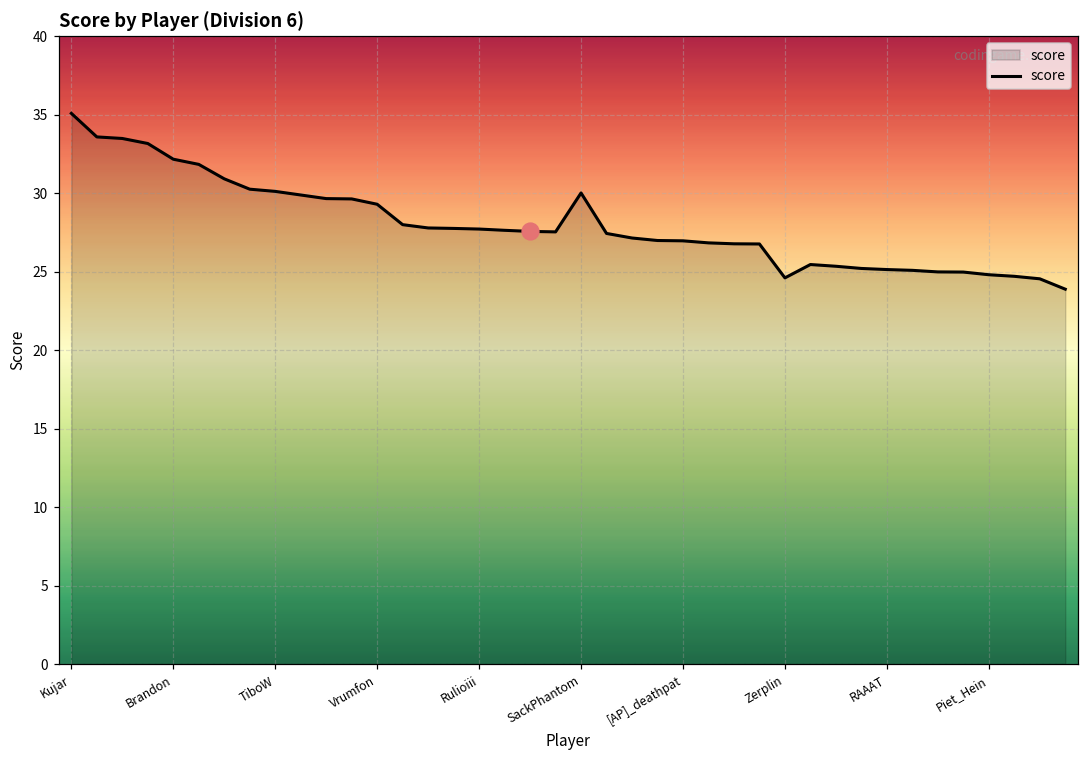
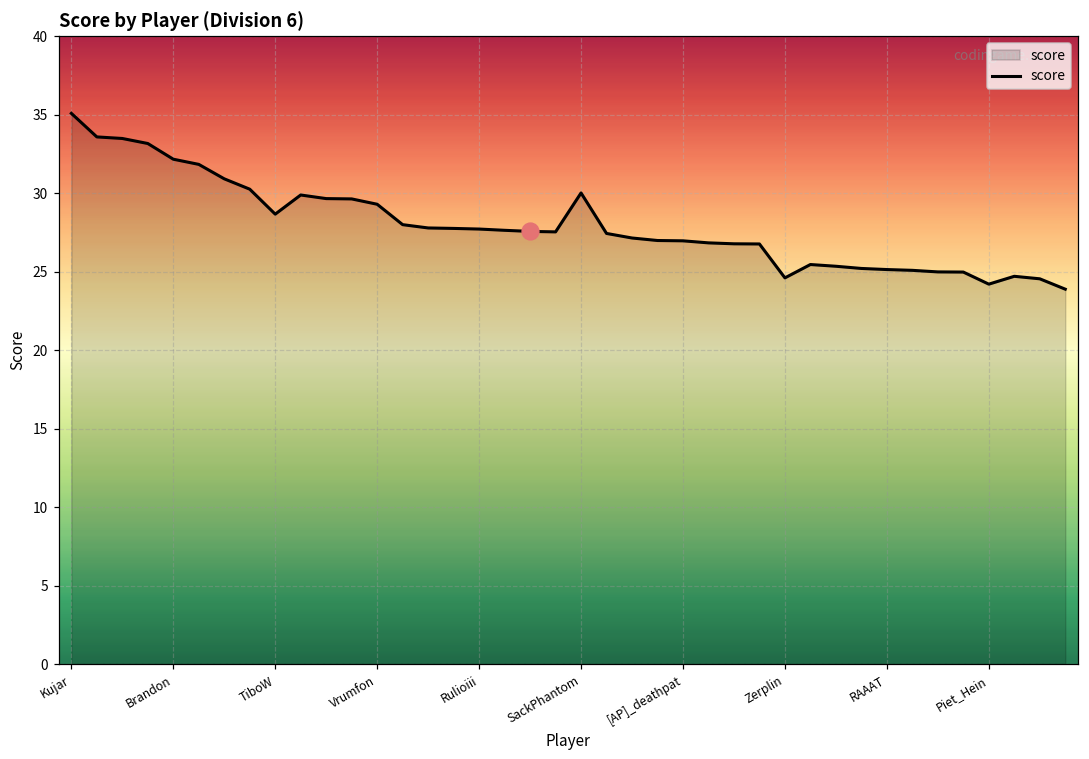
  {
    "score": {
      "Kujar": 35.1,
      "Brandon": 32.2,
-     "TiboW": 30.1,
+     "TiboW": 28.7,
      "Vrumfon": 29.3,
      "Rulioiii": 27.7,
      "SackPhantom": 30.0,
      "[AP]_deathpat": 27.0,
      "Zerplin": 24.6,
      "RAAAT": 25.1,
-     "Piet_Hein": 24.8
+     "Piet_Hein": 24.2
    }
  }
